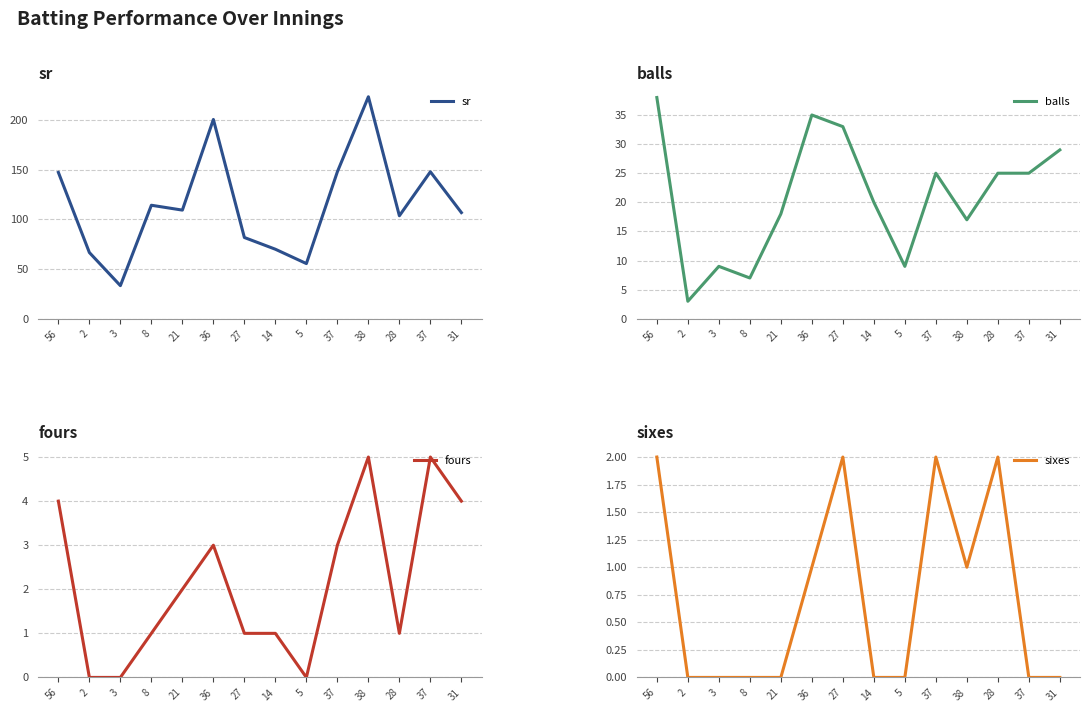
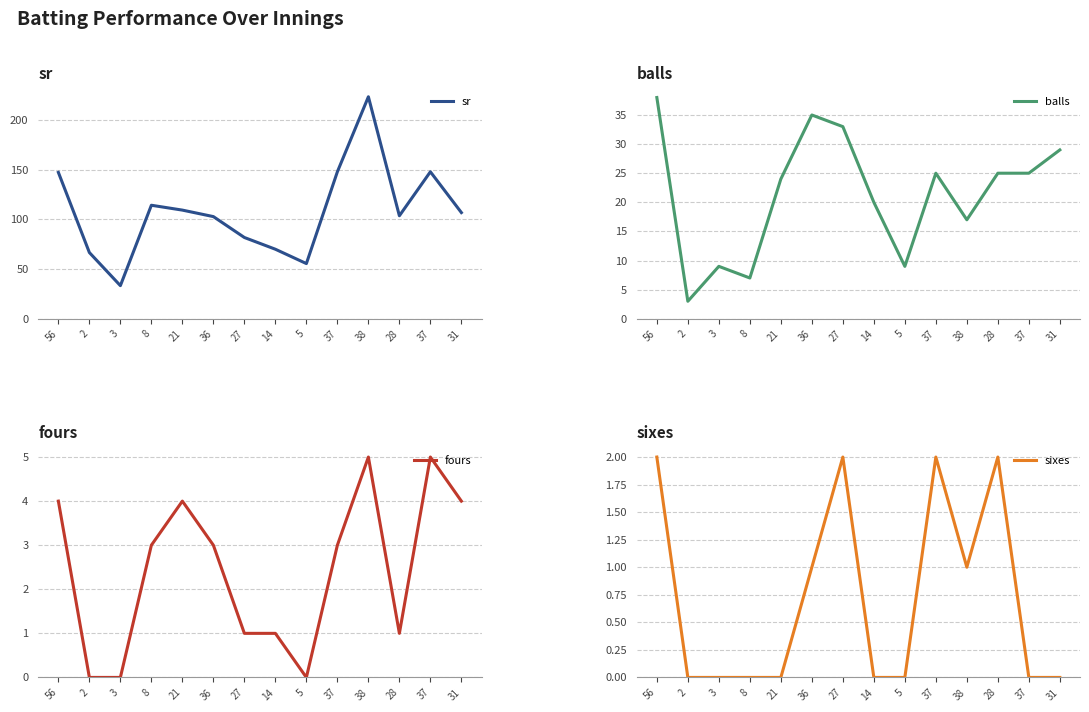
  {
    "sr": {
      "56": 150,
      "2": 70,
      "3": 30,
      "8": 110,
      "21": 110,
-     "36": 200,
+     "36": 100,
      "27": 80,
      "14": 70,
      "5": 60,
      "38": 220,
      "28": 100,
      "31": 110
    },
    "balls": {
      "56": 38,
      "2": 3,
      "3": 9,
      "8": 7,
-     "21": 18,
+     "21": 24,
      "36": 35,
      "27": 33,
      "14": 20,
      "5": 9,
      "38": 17,
      "28": 25,
      "31": 29
    },
    "fours": {
      "56": 4,
      "2": 0,
      "3": 0,
-     "8": 1,
-     "21": 2,
+     "8": 3,
+     "21": 4,
      "36": 3,
      "27": 1,
      "14": 1,
      "5": 0,
      "38": 5,
      "28": 1,
      "31": 4
    },
    "sixes": {
      "56": 2.00,
      "2": 0.00,
      "3": 0.00,
      "8": 0.00,
      "21": 0.00,
      "36": 1.00,
      "27": 2.00,
      "14": 0.00,
      "5": 0.00,
      "38": 1.00,
      "28": 2.00,
      "31": 0.00
    }
  }
